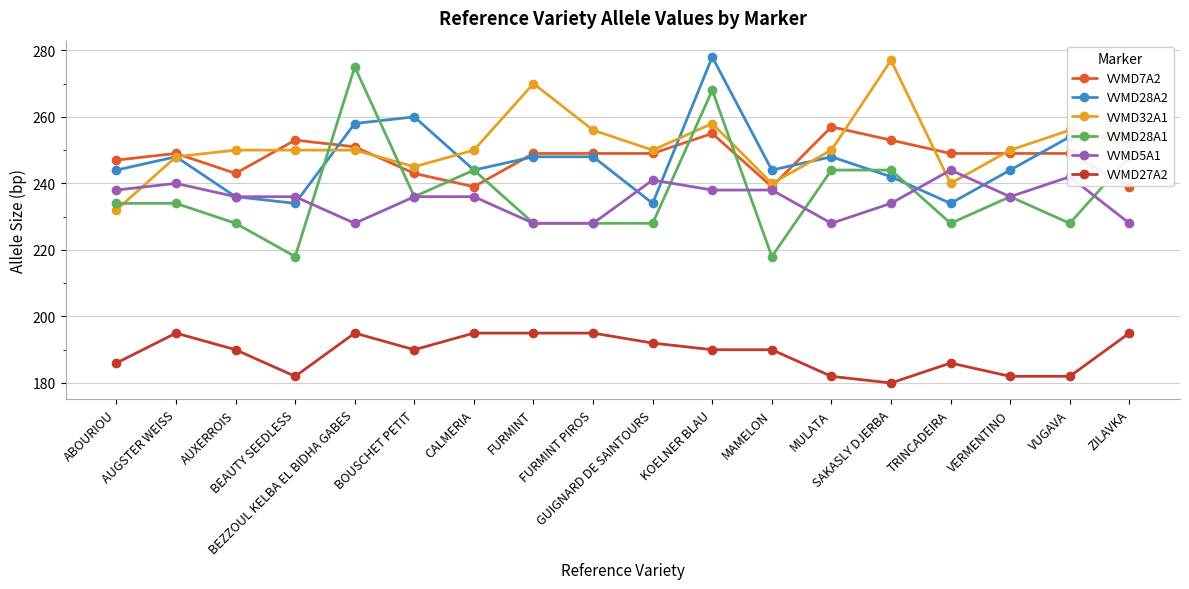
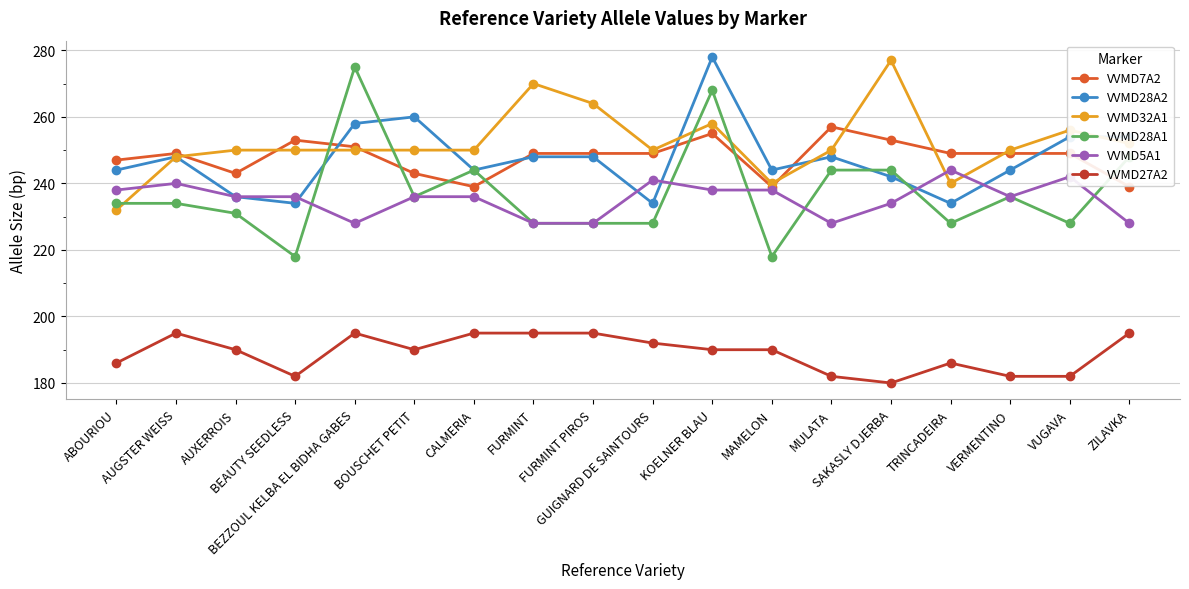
  {
    "VVMD28A2": {
      "ABOURIOU": 244,
      "BEAUTY SEEDLESS": 234,
      "BEZZOUL KELBA EL BIDHA GABES": 258,
      "BOUSCHET PETIT": 260,
      "FURMINT": 248,
      "FURMINT PIROS": 248,
      "GUIGNARD DE SAINTOURS": 234,
      "KOELNER BLAU": 278,
      "MAMELON": 244,
      "MULATA": 248,
      "SAKASLY DJERBA": 242,
      "TRINCADEIRA": 234,
      "VERMENTINO": 244
    },
    "VVMD32A1": {
      "ABOURIOU": 232,
      "AUXERROIS": 250,
      "BEAUTY SEEDLESS": 250,
      "BEZZOUL KELBA EL BIDHA GABES": 250,
-     "BOUSCHET PETIT": 245,
+     "BOUSCHET PETIT": 250,
      "CALMERIA": 250,
      "FURMINT": 270,
-     "FURMINT PIROS": 256,
+     "FURMINT PIROS": 264,
      "GUIGNARD DE SAINTOURS": 250,
      "KOELNER BLAU": 258,
      "MAMELON": 240,
      "MULATA": 250,
      "SAKASLY DJERBA": 277,
      "TRINCADEIRA": 240,
      "VERMENTINO": 250
    },
    "VVMD28A1": {
      "ABOURIOU": 234,
      "AUGSTER WEISS": 234,
-     "AUXERROIS": 228,
+     "AUXERROIS": 231,
      "BEAUTY SEEDLESS": 218,
      "BEZZOUL KELBA EL BIDHA GABES": 275,
      "GUIGNARD DE SAINTOURS": 228,
      "KOELNER BLAU": 268,
      "MAMELON": 218,
      "MULATA": 244,
      "SAKASLY DJERBA": 244,
      "TRINCADEIRA": 228,
      "VUGAVA": 228
    },
    "VVMD5A1": {
      "ABOURIOU": 238,
      "AUGSTER WEISS": 240,
      "BEAUTY SEEDLESS": 236,
      "BEZZOUL KELBA EL BIDHA GABES": 228,
      "CALMERIA": 236,
      "GUIGNARD DE SAINTOURS": 241,
      "KOELNER BLAU": 238,
      "MAMELON": 238,
      "MULATA": 228,
      "SAKASLY DJERBA": 234,
      "TRINCADEIRA": 244,
      "ZILAVKA": 228
    }
  }
